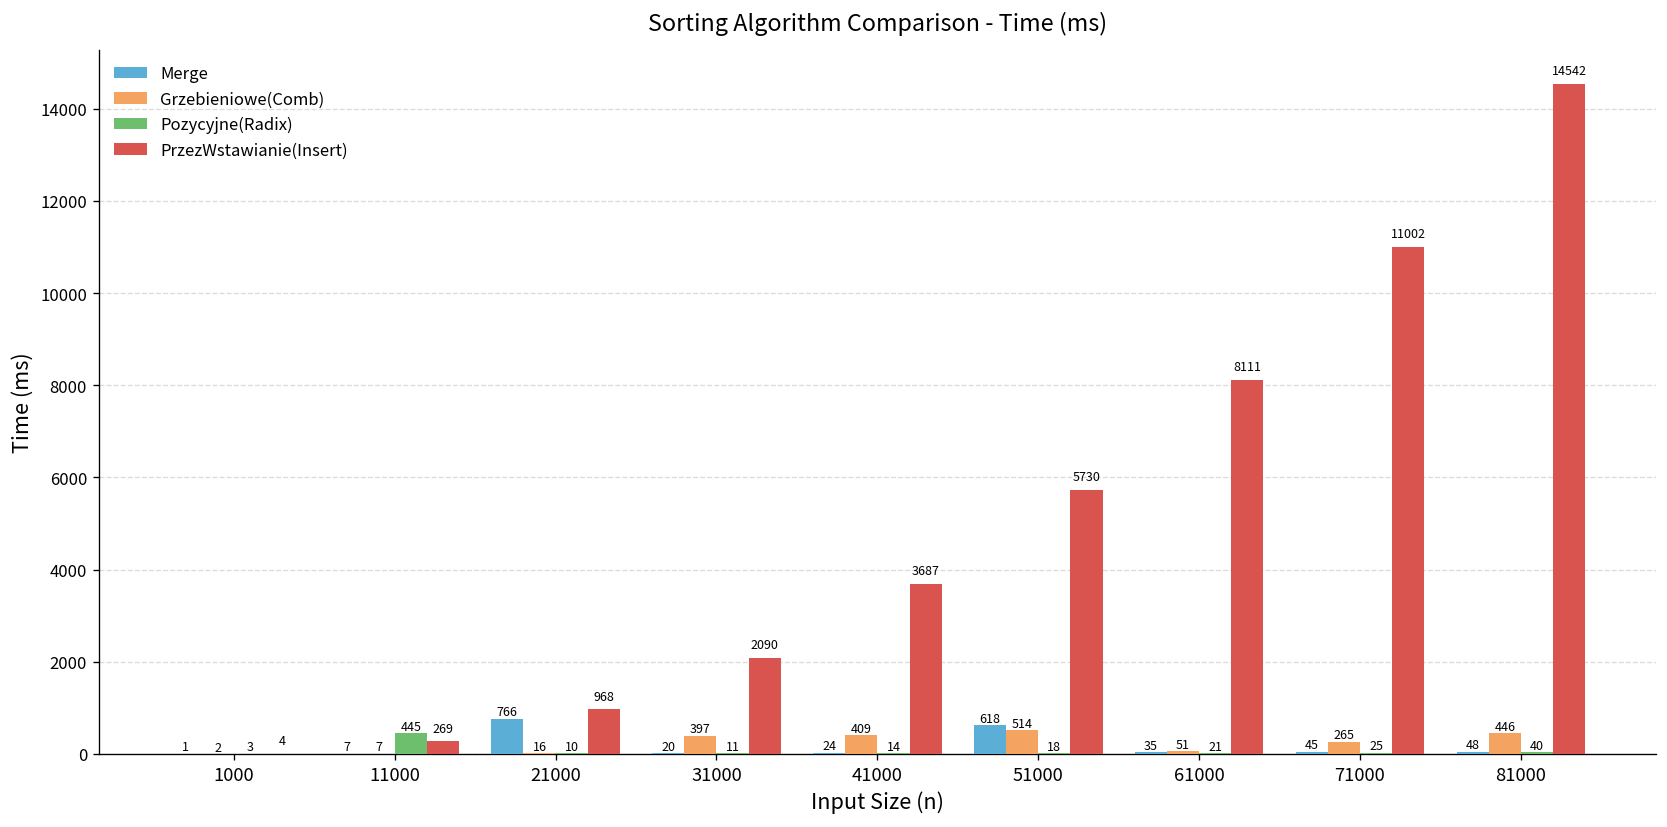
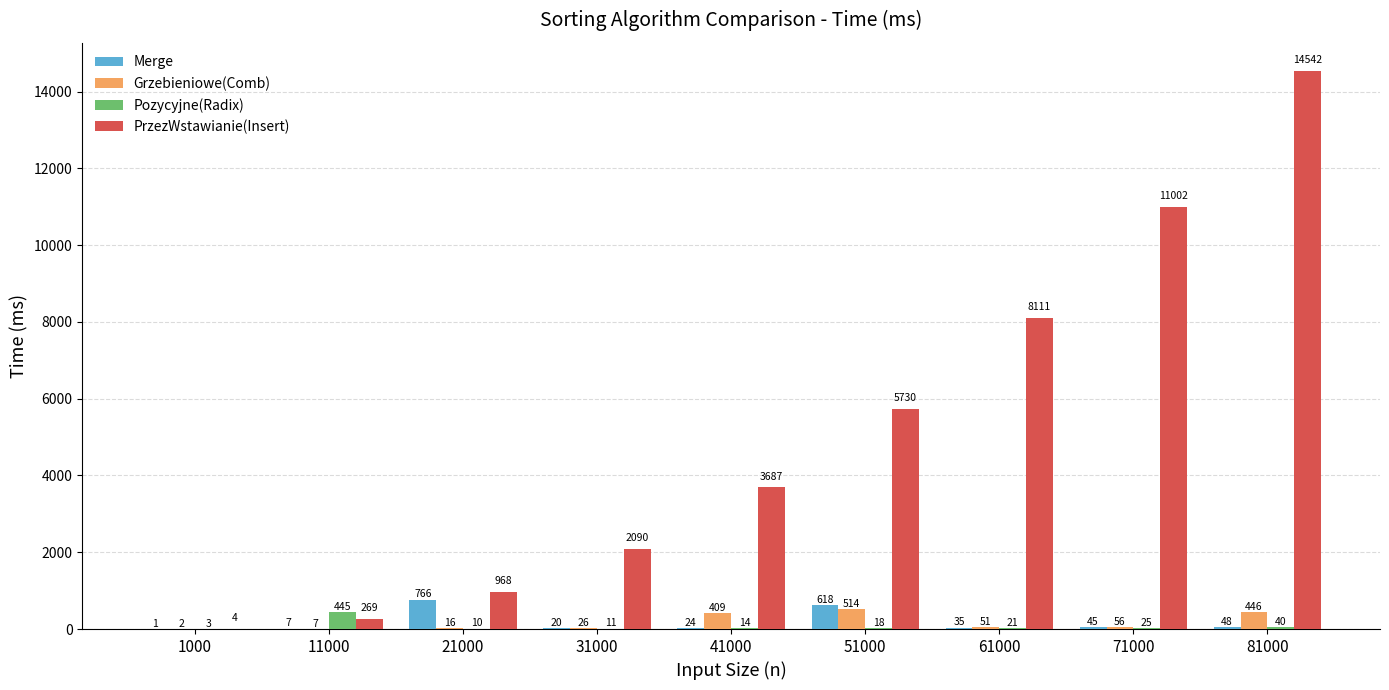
  {
    "Merge": {
      "1000": 1,
      "11000": 7,
      "21000": 766,
      "31000": 20,
      "41000": 24,
      "51000": 618,
      "61000": 35,
      "71000": 45,
      "81000": 48
    },
    "Grzebieniowe(Comb)": {
      "1000": 2,
      "11000": 7,
      "21000": 16,
-     "31000": 397,
+     "31000": 26,
      "41000": 409,
      "51000": 514,
      "61000": 51,
-     "71000": 265,
+     "71000": 56,
      "81000": 446
    },
    "Pozycyjne(Radix)": {
      "1000": 3,
      "11000": 445,
      "21000": 10,
      "31000": 11,
      "41000": 14,
      "51000": 18,
      "61000": 21,
      "71000": 25,
      "81000": 40
    },
    "PrzezWstawianie(Insert)": {
      "1000": 4,
      "11000": 269,
      "21000": 968,
      "31000": 2090,
      "41000": 3687,
      "51000": 5730,
      "61000": 8111,
      "71000": 11002,
      "81000": 14542
    }
  }
